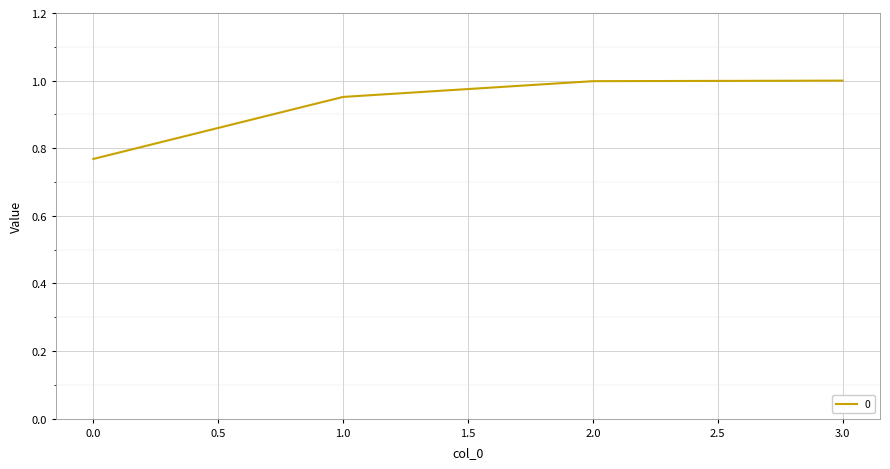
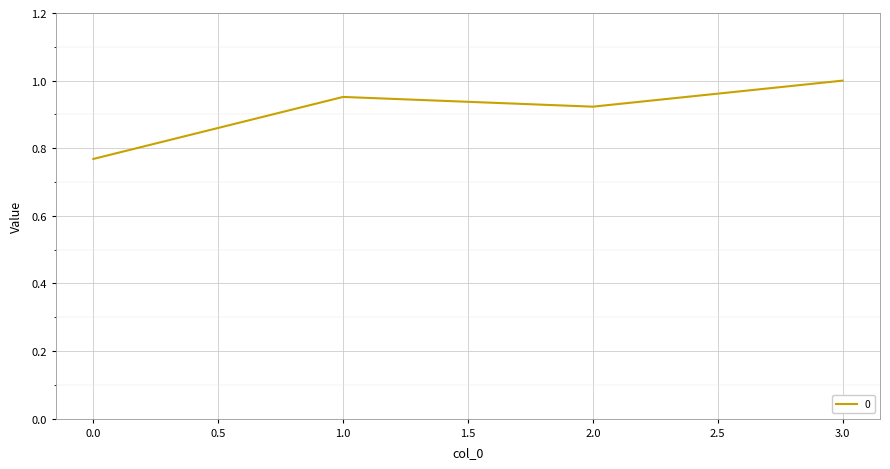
  {
    "0.0": 0.77,
    "1.0": 0.95,
-   "2.0": 1.00,
+   "2.0": 0.92,
    "3.0": 1.00
  }
